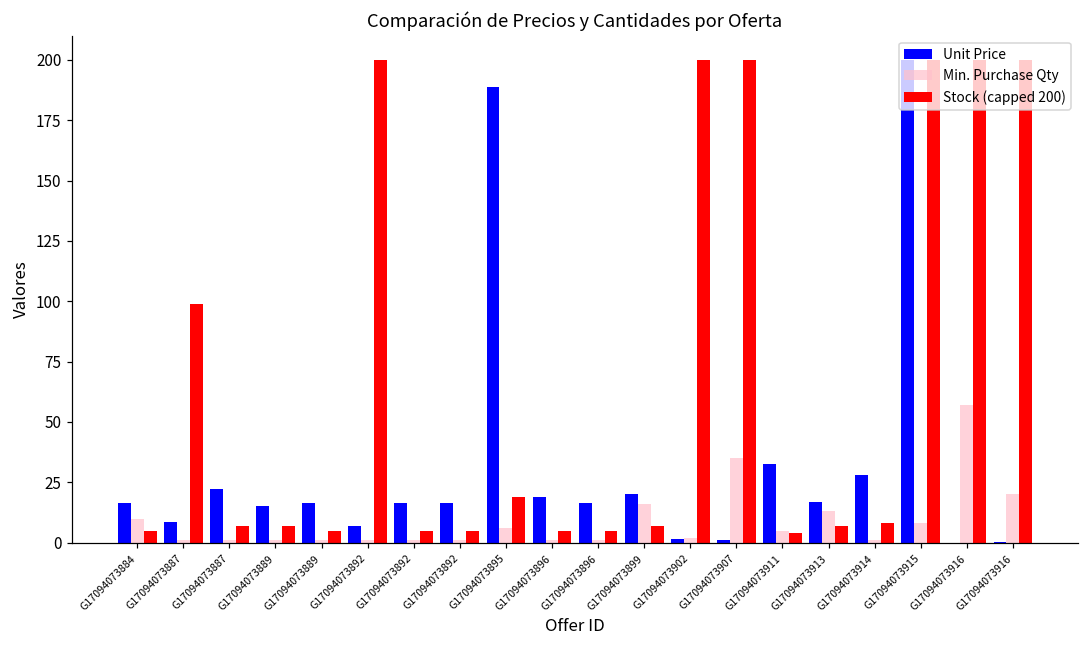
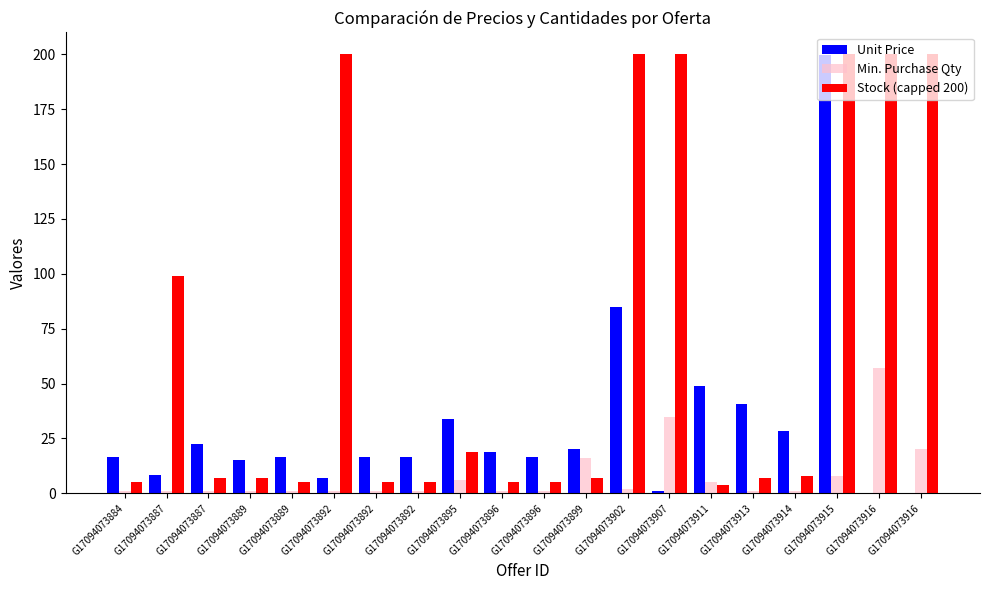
  {
    "Unit Price": {
      "G17094073884": 17,
-     "G17094073895": 189,
+     "G17094073895": 34,
      "G17094073899": 20,
-     "G17094073902": 1,
-     "G17094073911": 32,
-     "G17094073913": 17,
+     "G17094073902": 85,
+     "G17094073911": 49,
+     "G17094073913": 41,
      "G17094073914": 28
    },
    "Min. Purchase Qty": {
-     "G17094073884": 10,
+     "G17094073884": 1,
      "G17094073895": 6,
      "G17094073899": 16,
      "G17094073902": 2,
      "G17094073907": 35,
      "G17094073911": 5,
-     "G17094073913": 13,
+     "G17094073913": 1,
      "G17094073915": 8
    },
    "Stock (capped 200)": {
      "G17094073884": 5,
      "G17094073895": 19,
      "G17094073899": 7,
      "G17094073902": 200,
      "G17094073907": 200,
      "G17094073911": 4,
      "G17094073913": 7,
      "G17094073914": 8
    }
  }
